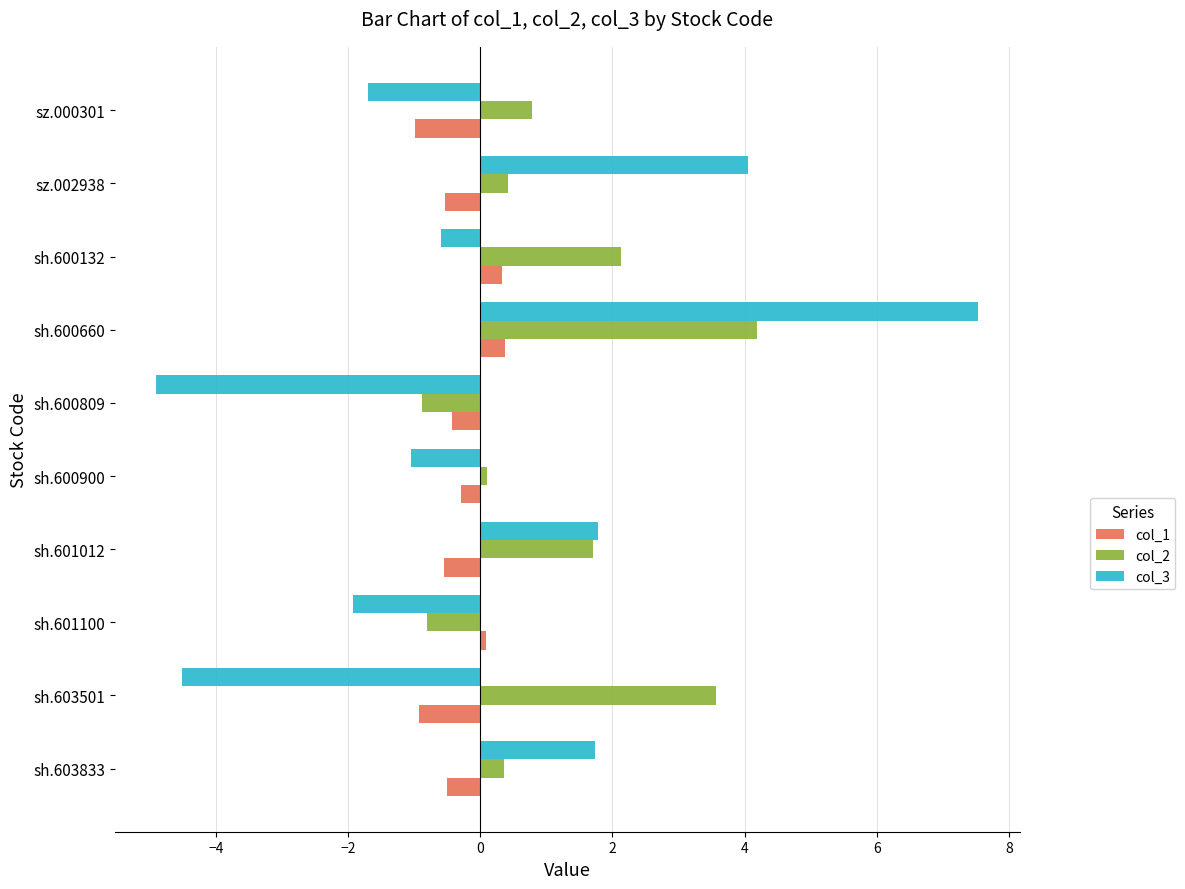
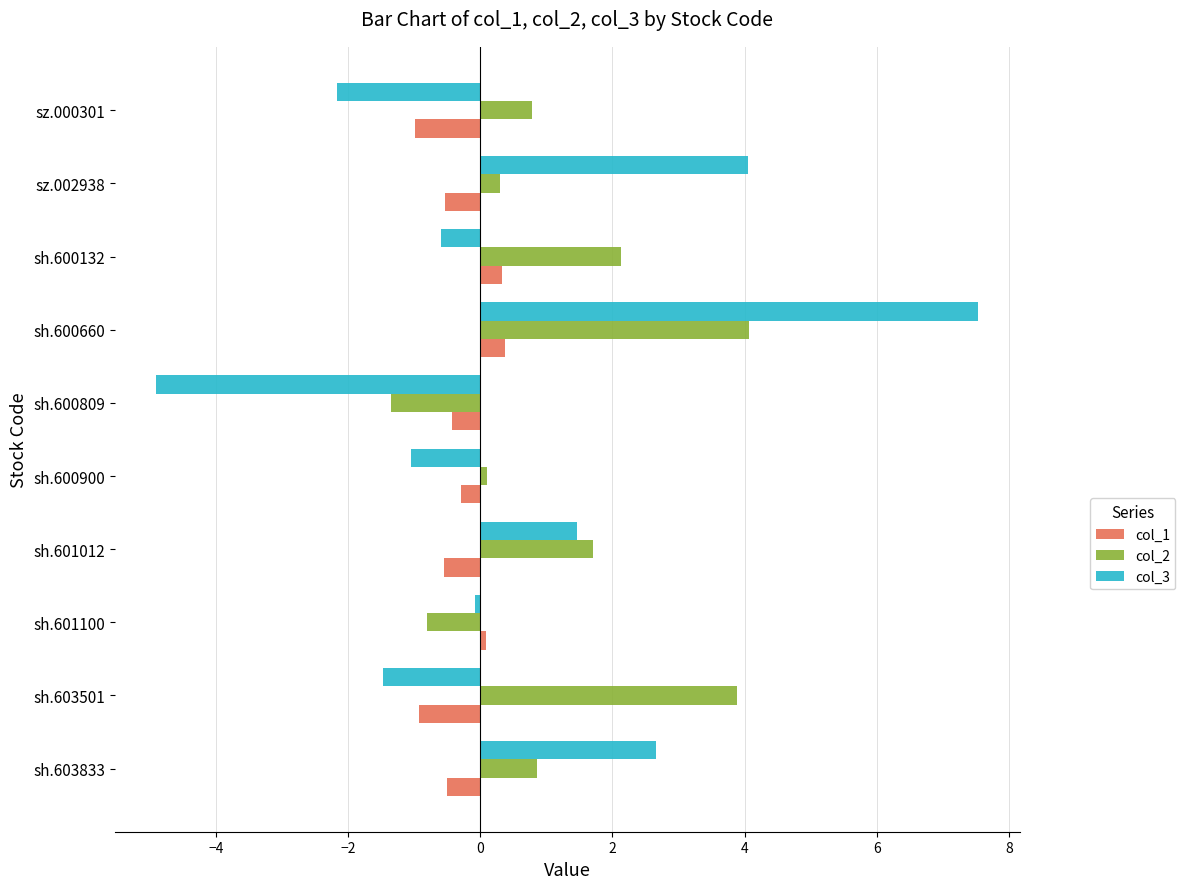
  {
    "col_1": {
      "sz.000301": -1.0,
      "sz.002938": -0.5,
      "sh.600132": 0.3,
      "sh.600660": 0.4,
      "sh.600809": -0.4,
      "sh.600900": -0.3,
      "sh.601012": -0.6,
      "sh.601100": 0.1,
      "sh.603501": -0.9,
      "sh.603833": -0.5
    },
    "col_2": {
      "sz.000301": 0.8,
-     "sz.002938": 0.4,
+     "sz.002938": 0.3,
      "sh.600132": 2.1,
-     "sh.600660": 4.2,
-     "sh.600809": -0.9,
+     "sh.600660": 4.1,
+     "sh.600809": -1.3,
      "sh.600900": 0.1,
      "sh.601012": 1.7,
      "sh.601100": -0.8,
-     "sh.603501": 3.6,
-     "sh.603833": 0.4
+     "sh.603501": 3.9,
+     "sh.603833": 0.9
    },
    "col_3": {
-     "sz.000301": -1.7,
+     "sz.000301": -2.2,
      "sz.002938": 4.1,
      "sh.600132": -0.6,
      "sh.600660": 7.5,
      "sh.600809": -4.9,
      "sh.600900": -1.0,
-     "sh.601012": 1.8,
-     "sh.601100": -1.9,
-     "sh.603501": -4.5,
-     "sh.603833": 1.7
+     "sh.601012": 1.5,
+     "sh.601100": -0.1,
+     "sh.603501": -1.5,
+     "sh.603833": 2.7
    }
  }
